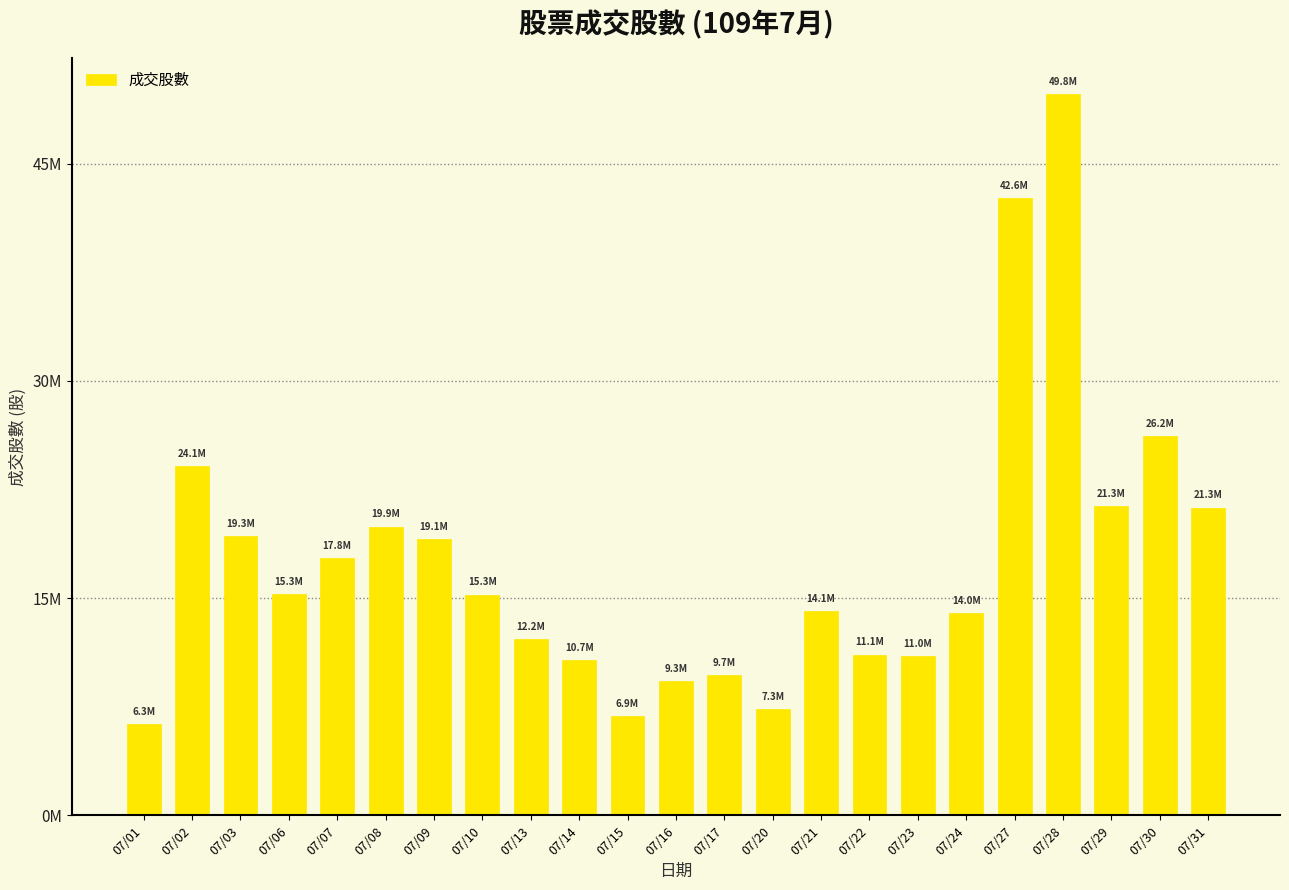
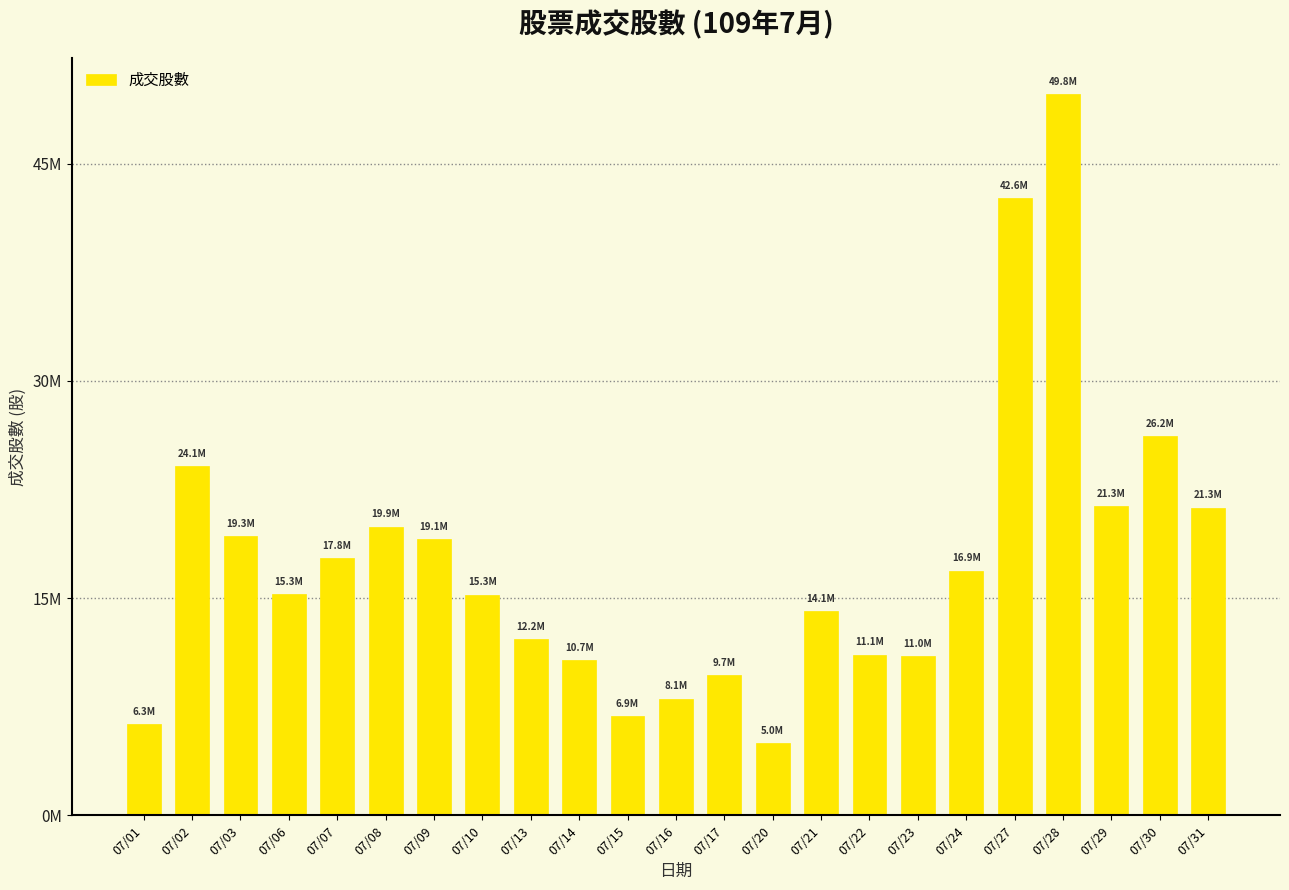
  {
    "07/01": "6.3M",
    "07/02": "24.1M",
    "07/03": "19.3M",
    "07/06": "15.3M",
    "07/07": "17.8M",
    "07/08": "19.9M",
    "07/09": "19.1M",
    "07/10": "15.3M",
    "07/13": "12.2M",
    "07/14": "10.7M",
    "07/15": "6.9M",
-   "07/16": "9.3M",
+   "07/16": "8.1M",
    "07/17": "9.7M",
-   "07/20": "7.3M",
+   "07/20": "5.0M",
    "07/21": "14.1M",
    "07/22": "11.1M",
    "07/23": "11.0M",
-   "07/24": "14.0M",
+   "07/24": "16.9M",
    "07/27": "42.6M",
    "07/28": "49.8M",
    "07/29": "21.3M",
    "07/30": "26.2M",
    "07/31": "21.3M"
  }
